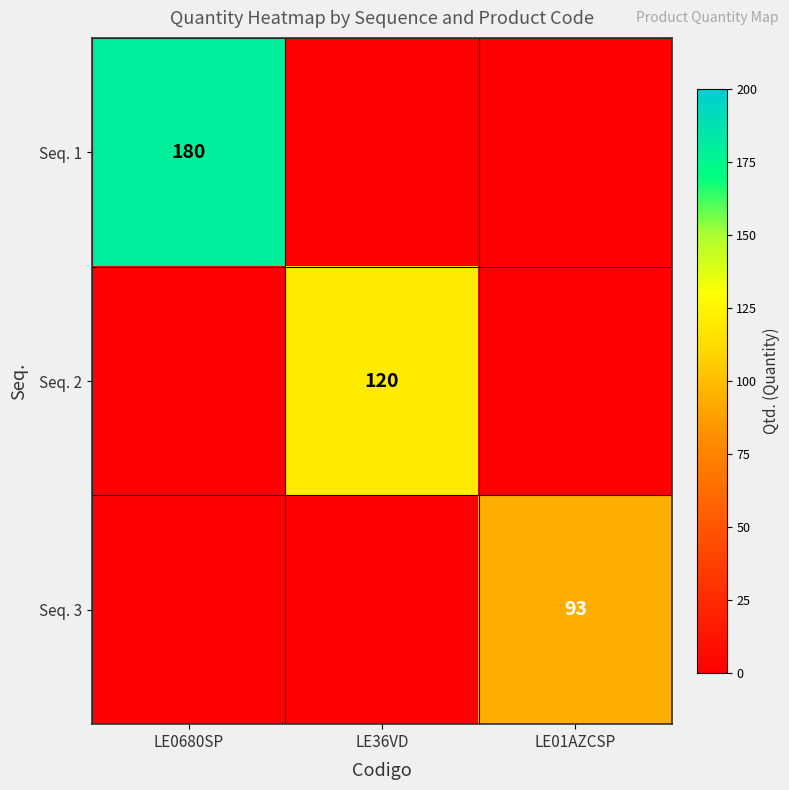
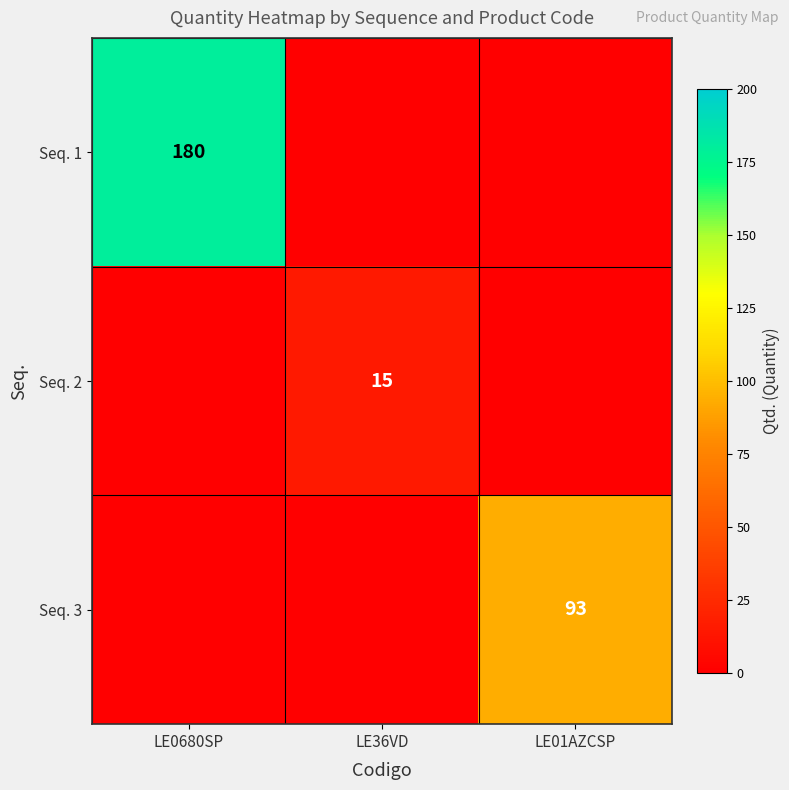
  {
    "Seq. 1": {
      "LE0680SP": 180
    },
    "Seq. 2": {
-     "LE36VD": 120
+     "LE36VD": 15
    },
    "Seq. 3": {
      "LE01AZCSP": 93
    }
  }
